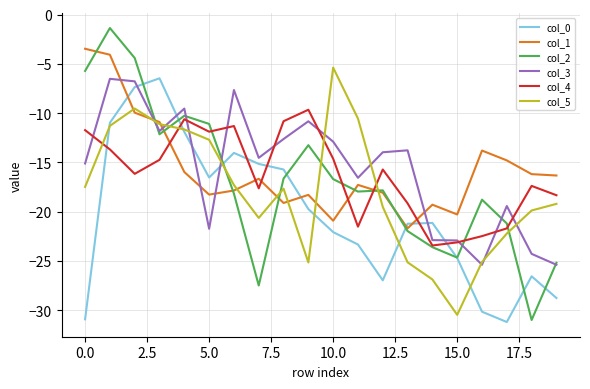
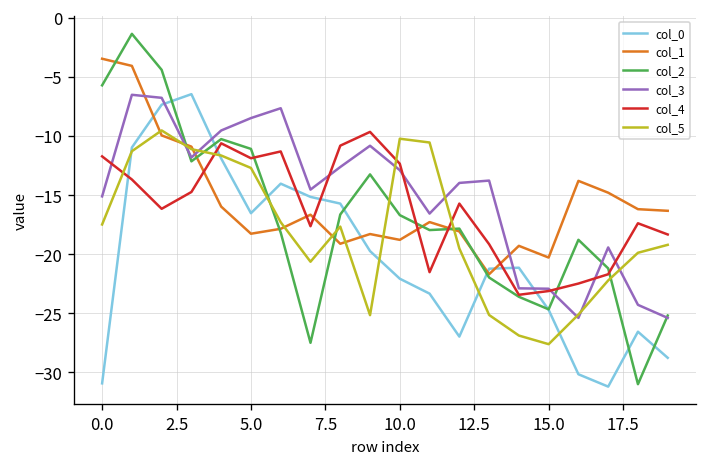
  {
    "col_0": {
      "0.0": -31,
      "5.0": -17,
      "10.0": -22
    },
    "col_1": {
      "0.0": -3,
      "5.0": -18,
-     "10.0": -21,
+     "10.0": -19,
      "15.0": -20
    },
    "col_2": {
      "0.0": -6,
      "5.0": -11,
      "10.0": -17
    },
    "col_3": {
      "0.0": -15,
-     "5.0": -22,
+     "5.0": -8,
      "10.0": -13
    },
    "col_4": {
      "0.0": -12,
      "5.0": -12,
-     "10.0": -15
+     "10.0": -12
    },
    "col_5": {
      "0.0": -17,
      "5.0": -13,
-     "10.0": -5,
-     "15.0": -30
+     "10.0": -10,
+     "15.0": -28
    }
  }
